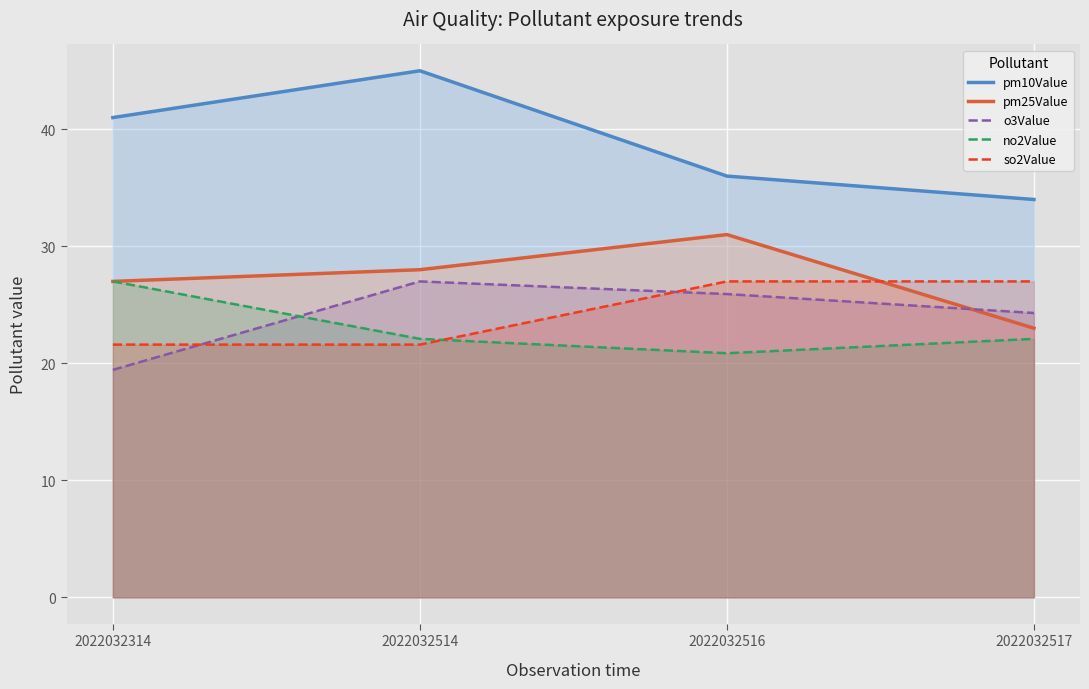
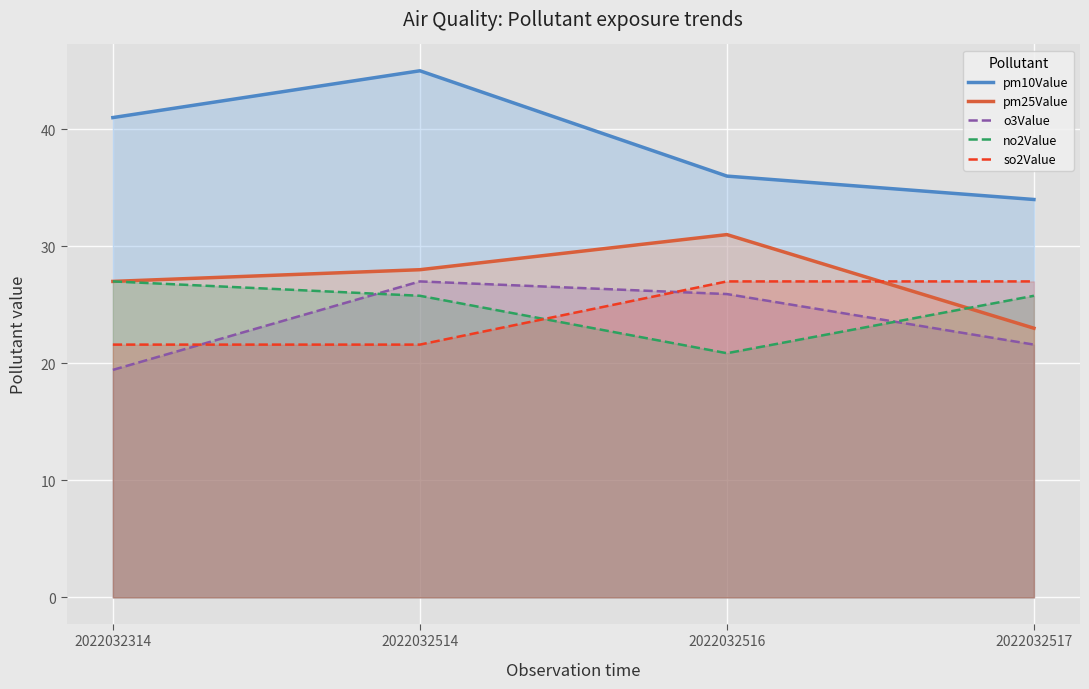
  {
    "pm10Value": {
      "2022032314": 41.0,
      "2022032514": 45.0,
      "2022032516": 36.0,
      "2022032517": 34.0
    },
    "o3Value": {
      "2022032314": 19.4,
      "2022032514": 27.0,
      "2022032516": 25.9,
-     "2022032517": 24.3
+     "2022032517": 21.6
    },
    "no2Value": {
-     "2022032514": 22.1,
+     "2022032514": 25.8,
      "2022032516": 20.9,
-     "2022032517": 22.1
+     "2022032517": 25.8
    }
  }
